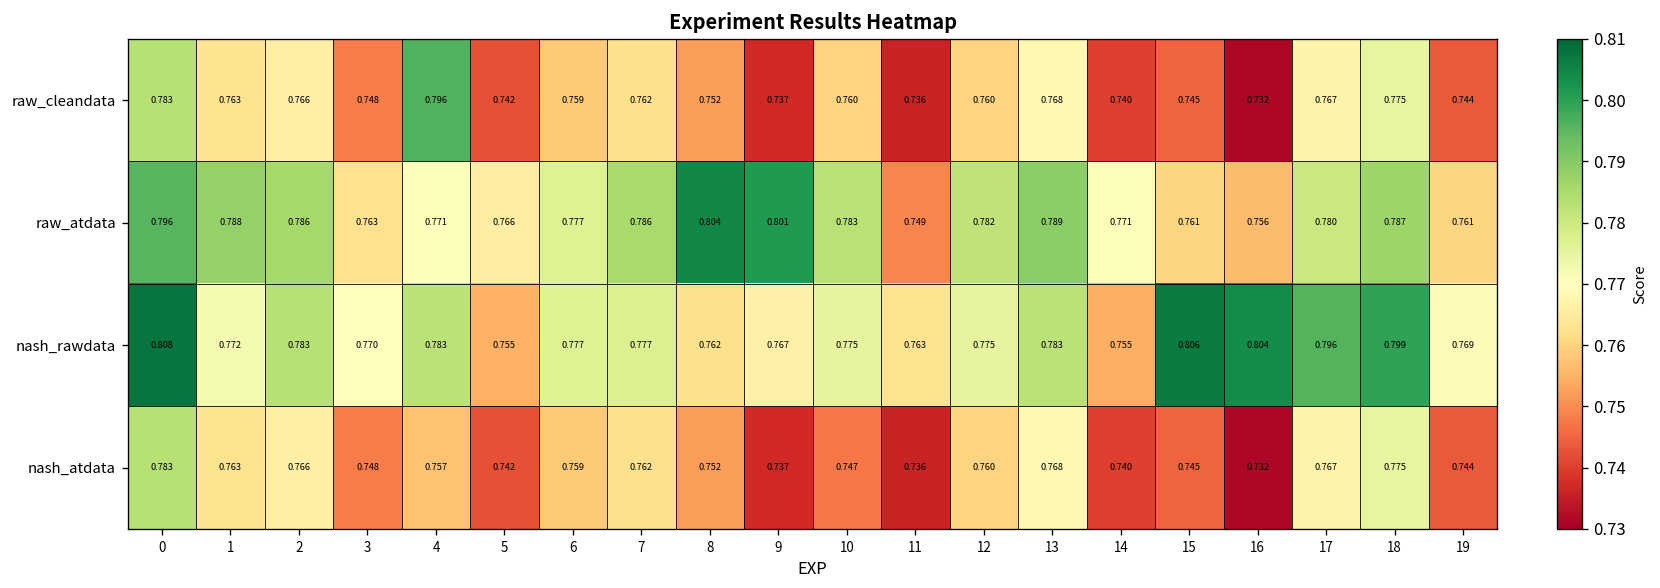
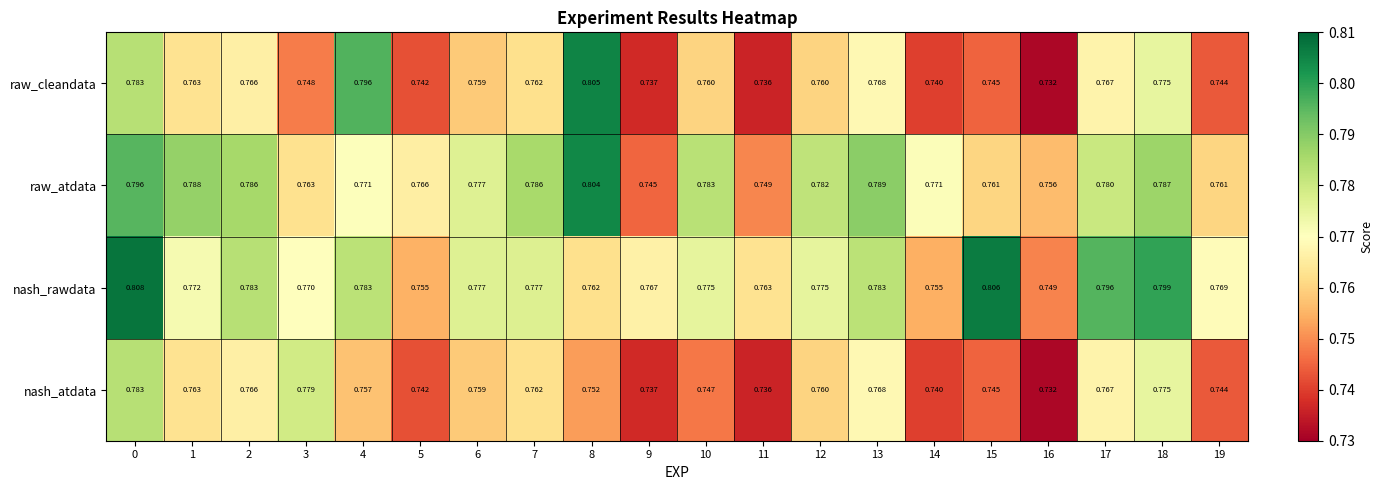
  {
    "raw_cleandata": {
      "0": 0.783,
      "1": 0.763,
      "2": 0.766,
      "3": 0.748,
      "4": 0.796,
      "5": 0.742,
      "6": 0.759,
      "7": 0.762,
-     "8": 0.752,
+     "8": 0.805,
      "9": 0.737,
      "10": 0.760,
      "11": 0.736,
      "12": 0.760,
      "13": 0.768,
      "14": 0.740,
      "15": 0.745,
      "16": 0.732,
      "17": 0.767,
      "18": 0.775,
      "19": 0.744
    },
    "raw_atdata": {
      "0": 0.796,
      "1": 0.788,
      "2": 0.786,
      "3": 0.763,
      "4": 0.771,
      "5": 0.766,
      "6": 0.777,
      "7": 0.786,
      "8": 0.804,
-     "9": 0.801,
+     "9": 0.745,
      "10": 0.783,
      "11": 0.749,
      "12": 0.782,
      "13": 0.789,
      "14": 0.771,
      "15": 0.761,
      "16": 0.756,
      "17": 0.780,
      "18": 0.787,
      "19": 0.761
    },
    "nash_rawdata": {
      "0": 0.808,
      "1": 0.772,
      "2": 0.783,
      "3": 0.770,
      "4": 0.783,
      "5": 0.755,
      "6": 0.777,
      "7": 0.777,
      "8": 0.762,
      "9": 0.767,
      "10": 0.775,
      "11": 0.763,
      "12": 0.775,
      "13": 0.783,
      "14": 0.755,
      "15": 0.806,
-     "16": 0.804,
+     "16": 0.749,
      "17": 0.796,
      "18": 0.799,
      "19": 0.769
    },
    "nash_atdata": {
      "0": 0.783,
      "1": 0.763,
      "2": 0.766,
-     "3": 0.748,
+     "3": 0.779,
      "4": 0.757,
      "5": 0.742,
      "6": 0.759,
      "7": 0.762,
      "8": 0.752,
      "9": 0.737,
      "10": 0.747,
      "11": 0.736,
      "12": 0.760,
      "13": 0.768,
      "14": 0.740,
      "15": 0.745,
      "16": 0.732,
      "17": 0.767,
      "18": 0.775,
      "19": 0.744
    }
  }
